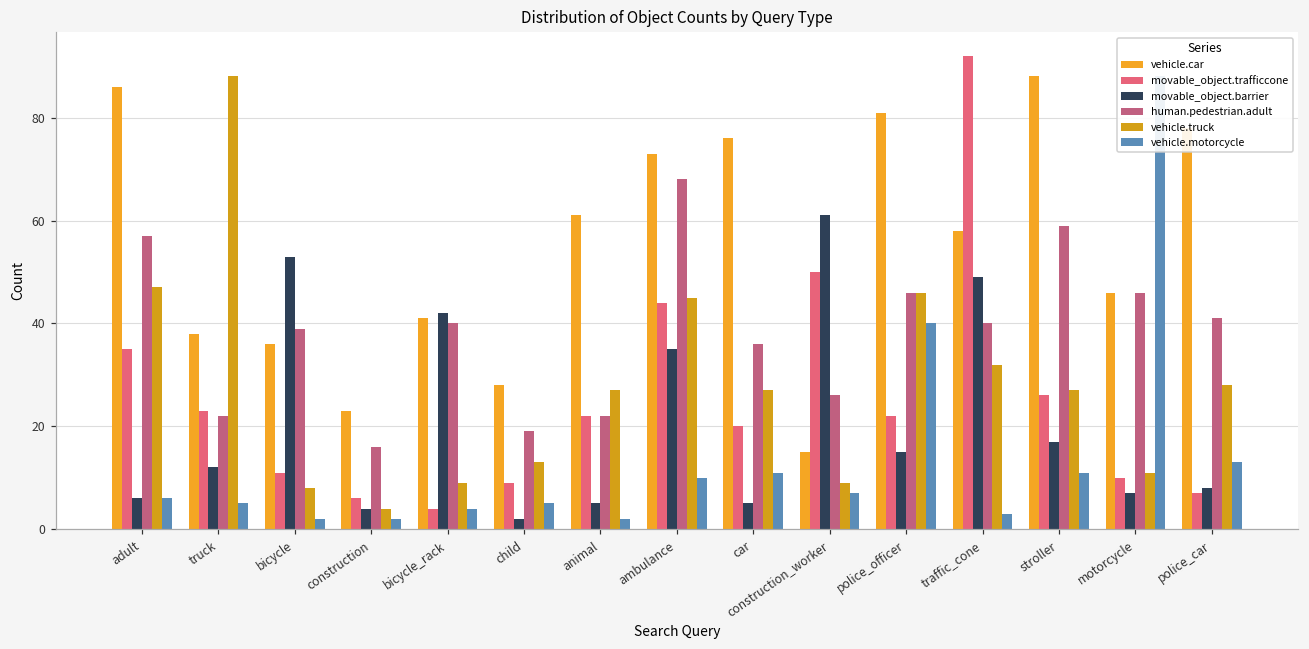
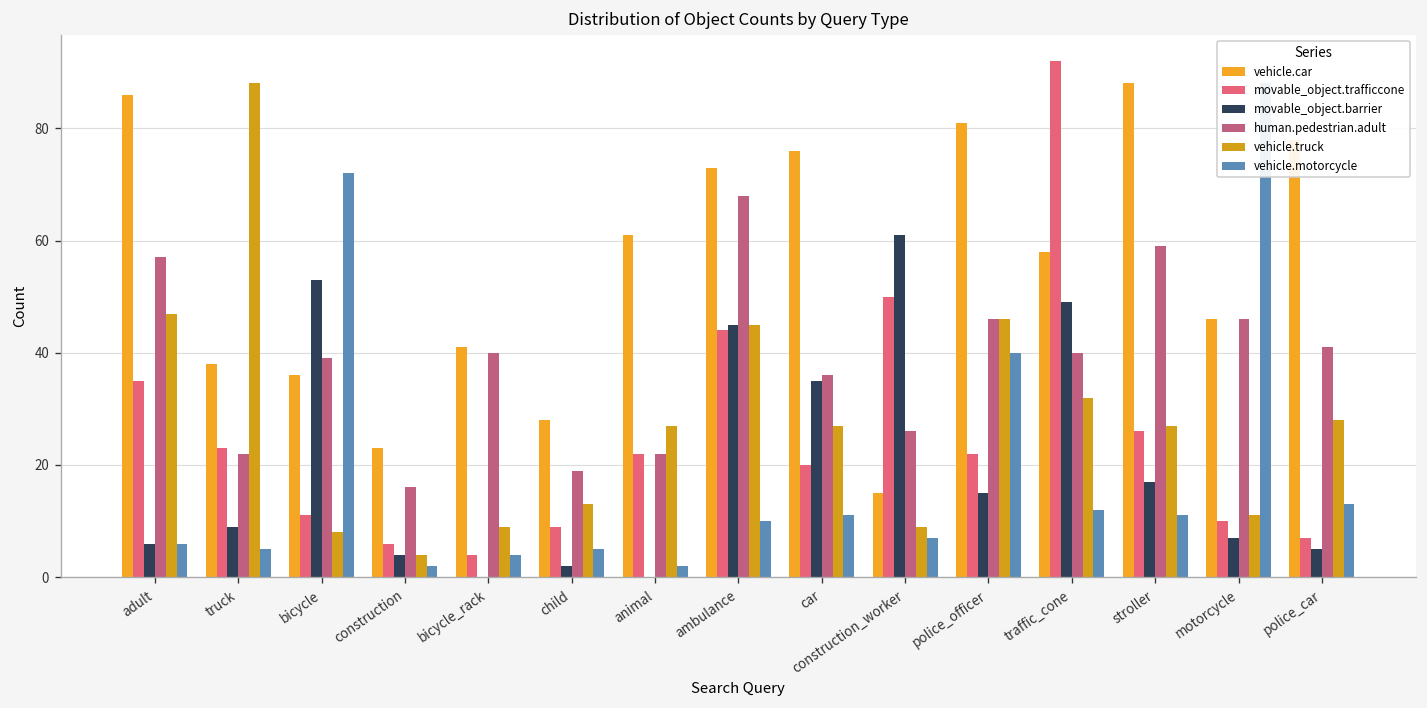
  {
    "movable_object.barrier": {
      "adult": 6,
-     "truck": 12,
+     "truck": 9,
      "bicycle": 53,
      "construction": 4,
-     "bicycle_rack": 42,
+     "bicycle_rack": 0,
      "child": 2,
-     "animal": 5,
-     "ambulance": 35,
-     "car": 5,
+     "animal": 0,
+     "ambulance": 45,
+     "car": 35,
      "construction_worker": 61,
      "police_officer": 15,
      "traffic_cone": 49,
      "stroller": 17,
      "motorcycle": 7,
-     "police_car": 8
+     "police_car": 5
    },
    "vehicle.motorcycle": {
      "adult": 6,
      "truck": 5,
-     "bicycle": 2,
+     "bicycle": 72,
      "construction": 2,
      "bicycle_rack": 4,
      "child": 5,
      "animal": 2,
      "ambulance": 10,
      "car": 11,
      "construction_worker": 7,
      "police_officer": 40,
-     "traffic_cone": 3,
+     "traffic_cone": 12,
      "stroller": 11,
      "police_car": 13
    }
  }
